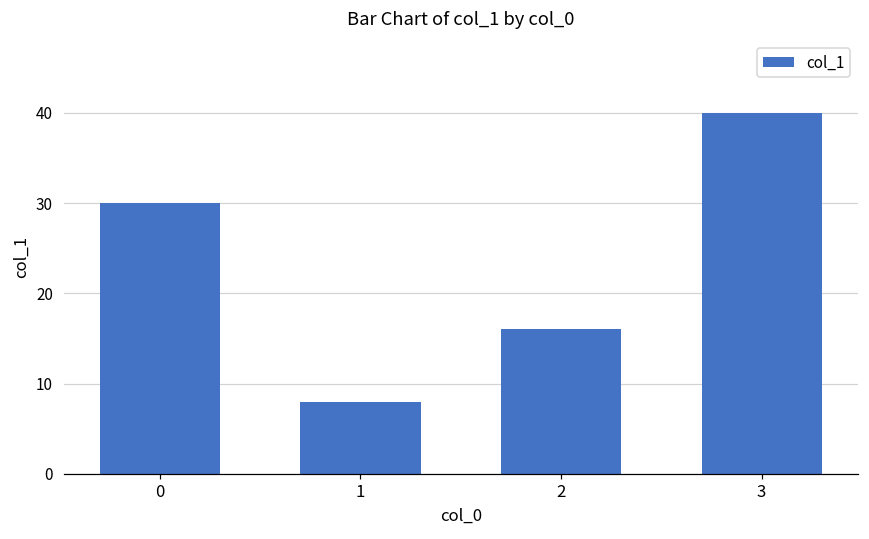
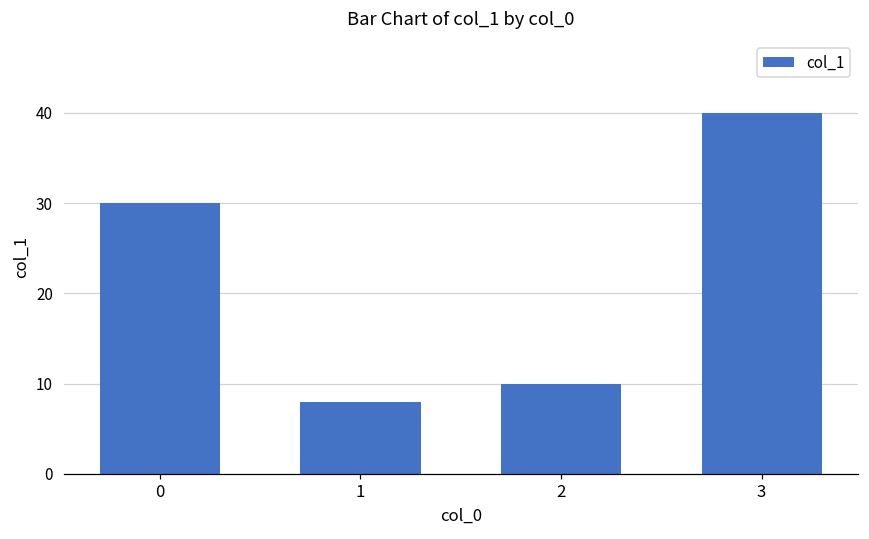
  {
    "0": 30,
    "1": 8,
-   "2": 16,
+   "2": 10,
    "3": 40
  }
